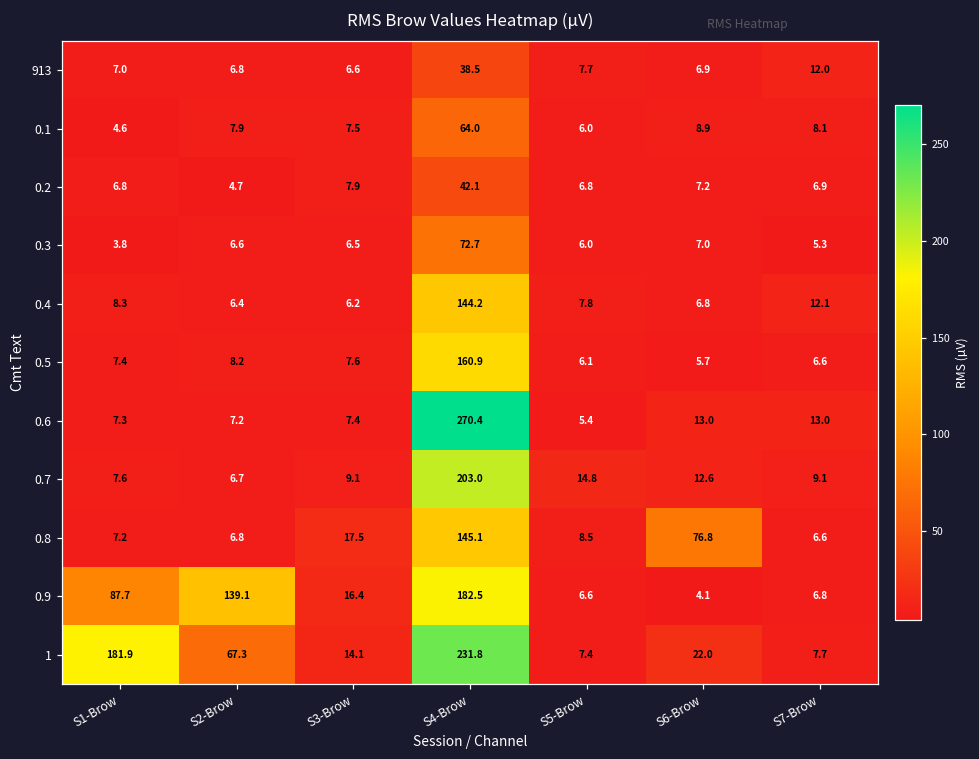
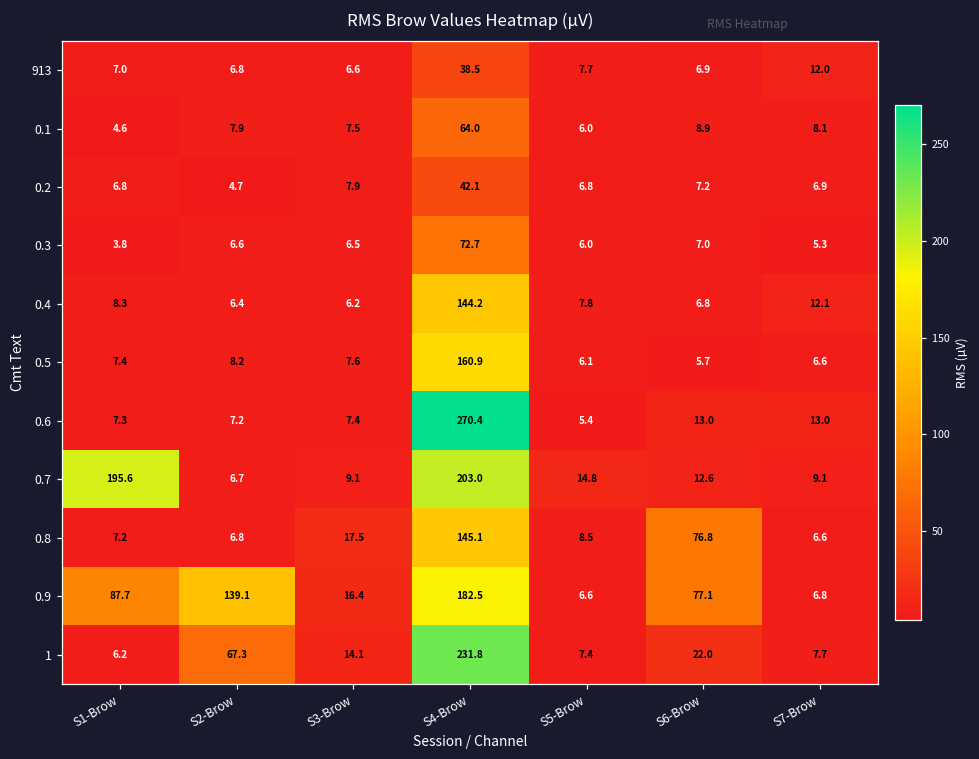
  {
    "913": {
      "S1-Brow": 7.0,
      "S2-Brow": 6.8,
      "S3-Brow": 6.6,
      "S4-Brow": 38.5,
      "S5-Brow": 7.7,
      "S6-Brow": 6.9,
      "S7-Brow": 12.0
    },
    "0.1": {
      "S1-Brow": 4.6,
      "S2-Brow": 7.9,
      "S3-Brow": 7.5,
      "S4-Brow": 64.0,
      "S5-Brow": 6.0,
      "S6-Brow": 8.9,
      "S7-Brow": 8.1
    },
    "0.2": {
      "S1-Brow": 6.8,
      "S2-Brow": 4.7,
      "S3-Brow": 7.9,
      "S4-Brow": 42.1,
      "S5-Brow": 6.8,
      "S6-Brow": 7.2,
      "S7-Brow": 6.9
    },
    "0.3": {
      "S1-Brow": 3.8,
      "S2-Brow": 6.6,
      "S3-Brow": 6.5,
      "S4-Brow": 72.7,
      "S5-Brow": 6.0,
      "S6-Brow": 7.0,
      "S7-Brow": 5.3
    },
    "0.4": {
      "S1-Brow": 8.3,
      "S2-Brow": 6.4,
      "S3-Brow": 6.2,
      "S4-Brow": 144.2,
      "S5-Brow": 7.8,
      "S6-Brow": 6.8,
      "S7-Brow": 12.1
    },
    "0.5": {
      "S1-Brow": 7.4,
      "S2-Brow": 8.2,
      "S3-Brow": 7.6,
      "S4-Brow": 160.9,
      "S5-Brow": 6.1,
      "S6-Brow": 5.7,
      "S7-Brow": 6.6
    },
    "0.6": {
      "S1-Brow": 7.3,
      "S2-Brow": 7.2,
      "S3-Brow": 7.4,
      "S4-Brow": 270.4,
      "S5-Brow": 5.4,
      "S6-Brow": 13.0,
      "S7-Brow": 13.0
    },
    "0.7": {
-     "S1-Brow": 7.6,
+     "S1-Brow": 195.6,
      "S2-Brow": 6.7,
      "S3-Brow": 9.1,
      "S4-Brow": 203.0,
      "S5-Brow": 14.8,
      "S6-Brow": 12.6,
      "S7-Brow": 9.1
    },
    "0.8": {
      "S1-Brow": 7.2,
      "S2-Brow": 6.8,
      "S3-Brow": 17.5,
      "S4-Brow": 145.1,
      "S5-Brow": 8.5,
      "S6-Brow": 76.8,
      "S7-Brow": 6.6
    },
    "0.9": {
      "S1-Brow": 87.7,
      "S2-Brow": 139.1,
      "S3-Brow": 16.4,
      "S4-Brow": 182.5,
      "S5-Brow": 6.6,
-     "S6-Brow": 4.1,
+     "S6-Brow": 77.1,
      "S7-Brow": 6.8
    },
    "1": {
-     "S1-Brow": 181.9,
+     "S1-Brow": 6.2,
      "S2-Brow": 67.3,
      "S3-Brow": 14.1,
      "S4-Brow": 231.8,
      "S5-Brow": 7.4,
      "S6-Brow": 22.0,
      "S7-Brow": 7.7
    }
  }
